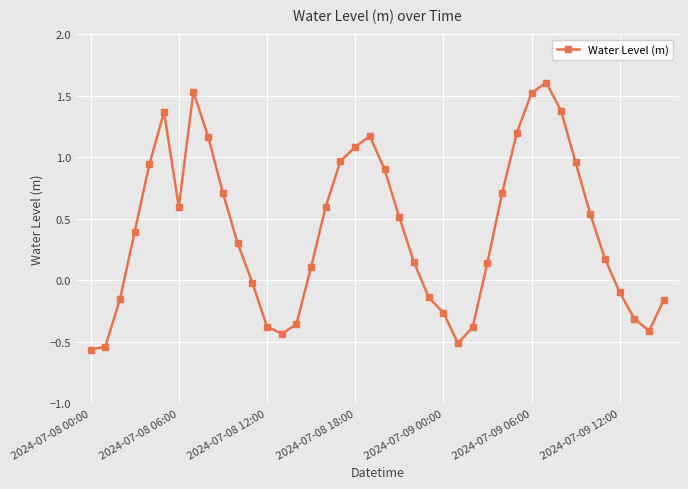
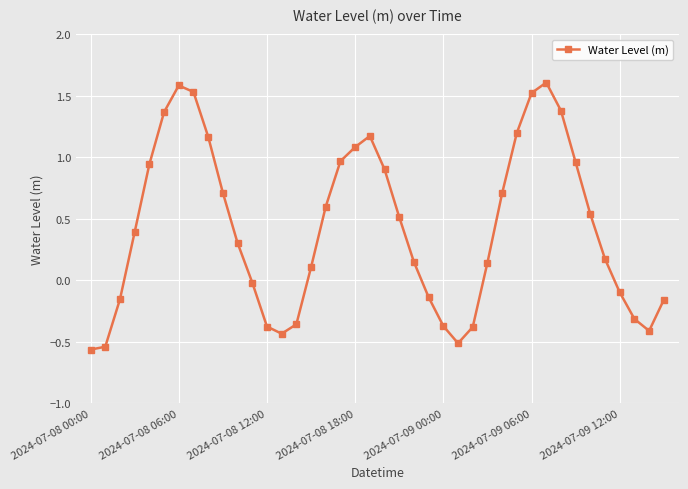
  {
    "2024-07-08 00:00": -0.56,
-   "2024-07-08 06:00": 0.60,
+   "2024-07-08 06:00": 1.58,
    "2024-07-08 12:00": -0.38,
    "2024-07-08 18:00": 1.08,
-   "2024-07-09 00:00": -0.26,
+   "2024-07-09 00:00": -0.37,
    "2024-07-09 06:00": 1.52,
    "2024-07-09 12:00": -0.10
  }
